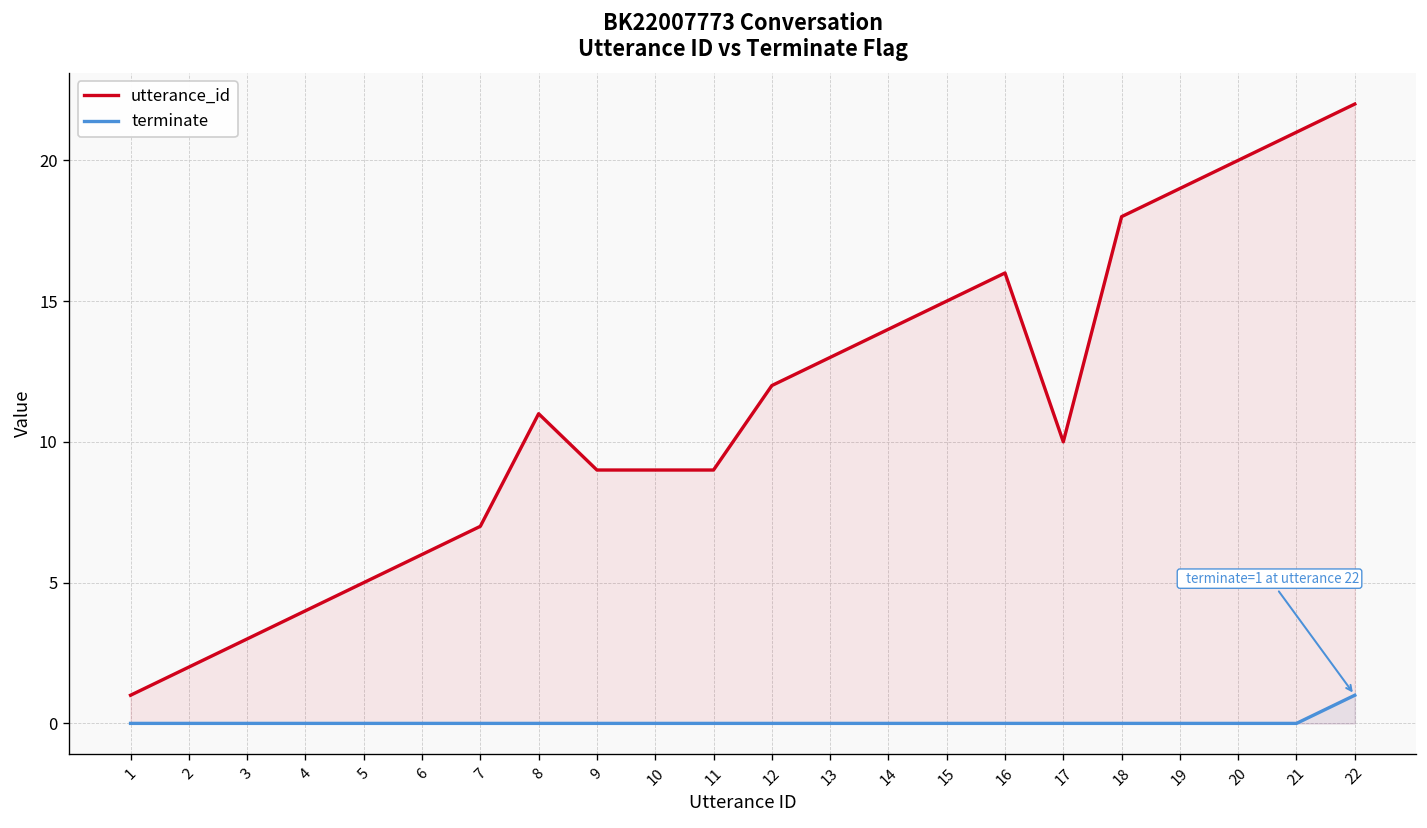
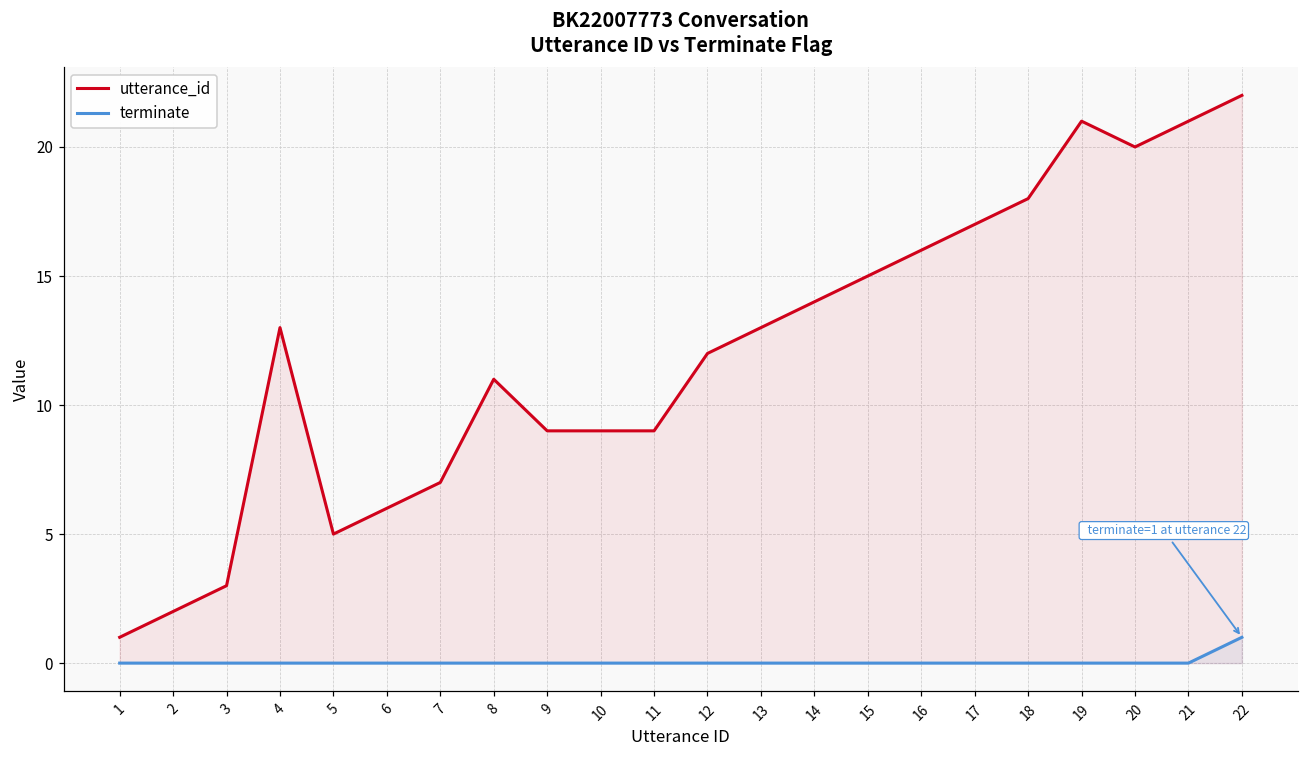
  {
    "utterance_id": {
      "1": 1,
      "2": 2,
      "3": 3,
-     "4": 4,
+     "4": 13,
      "5": 5,
      "6": 6,
      "7": 7,
      "8": 11,
      "9": 9,
      "10": 9,
      "11": 9,
      "12": 12,
      "13": 13,
      "14": 14,
      "15": 15,
      "16": 16,
-     "17": 10,
+     "17": 17,
      "18": 18,
-     "19": 19,
+     "19": 21,
      "20": 20,
      "21": 21,
      "22": 22
    },
    "terminate": {
      "1": 0,
      "2": 0,
      "3": 0,
      "4": 0,
      "5": 0,
      "6": 0,
      "7": 0,
      "8": 0,
      "9": 0,
      "10": 0,
      "11": 0,
      "12": 0,
      "13": 0,
      "14": 0,
      "15": 0,
      "16": 0,
      "17": 0,
      "18": 0,
      "19": 0,
      "20": 0,
      "21": 0
    }
  }
